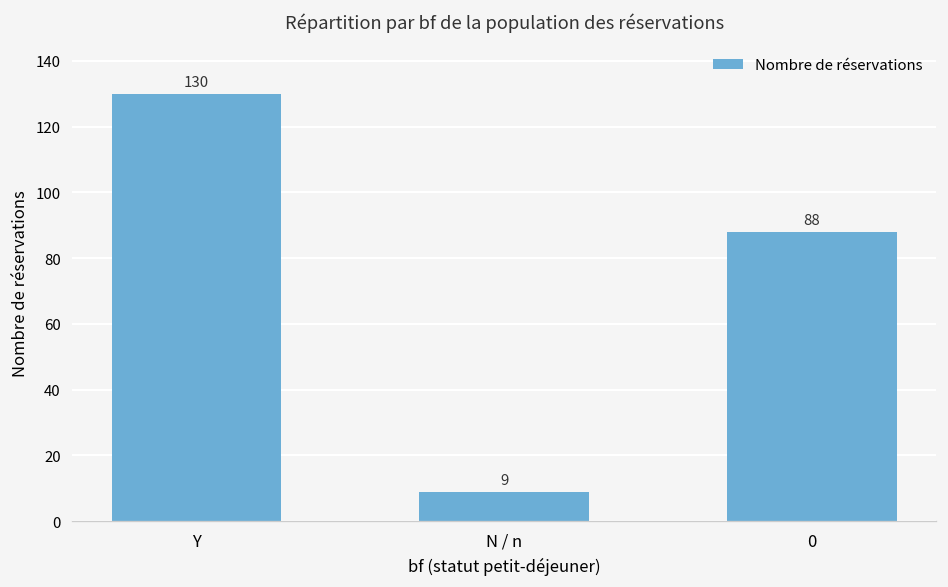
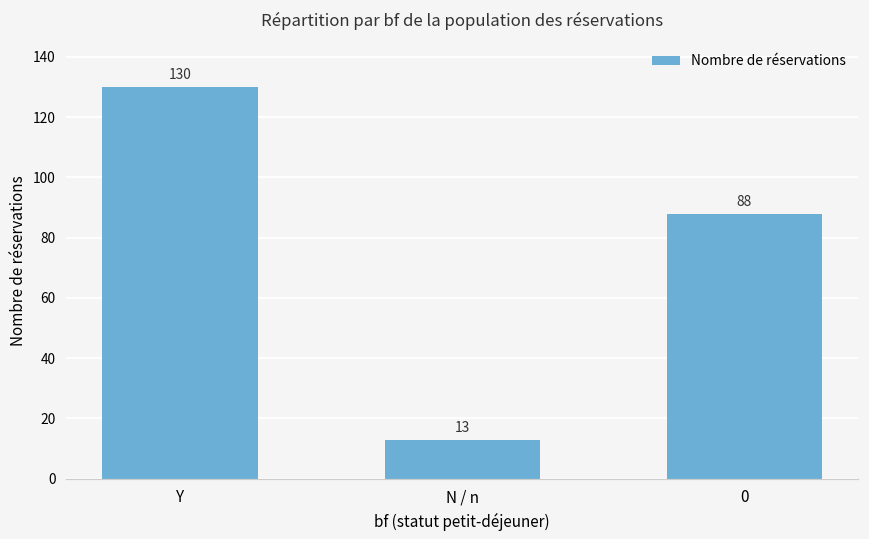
  {
    "Y": 130,
-   "N / n": 9,
+   "N / n": 13,
    "0": 88
  }
